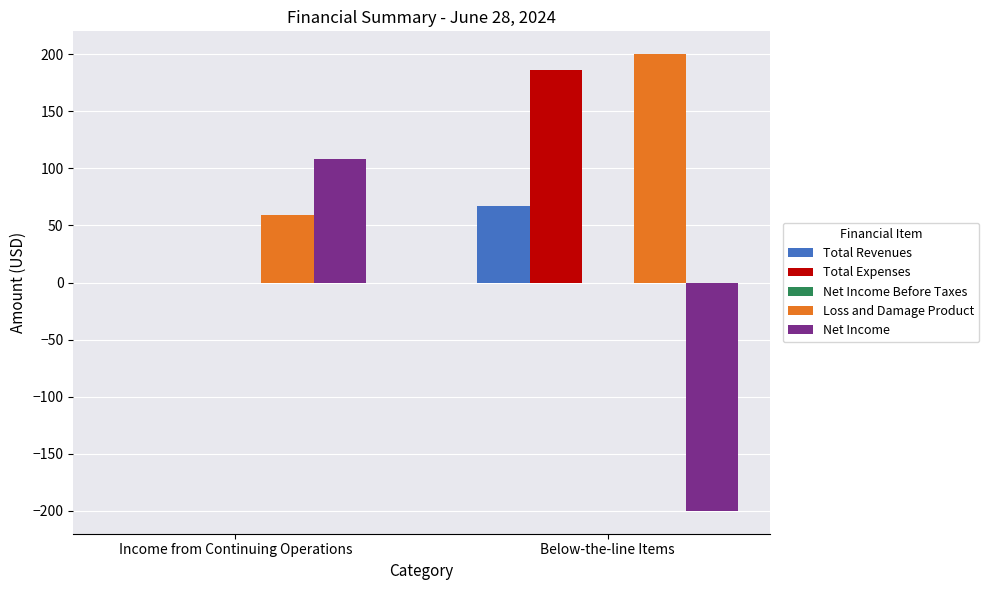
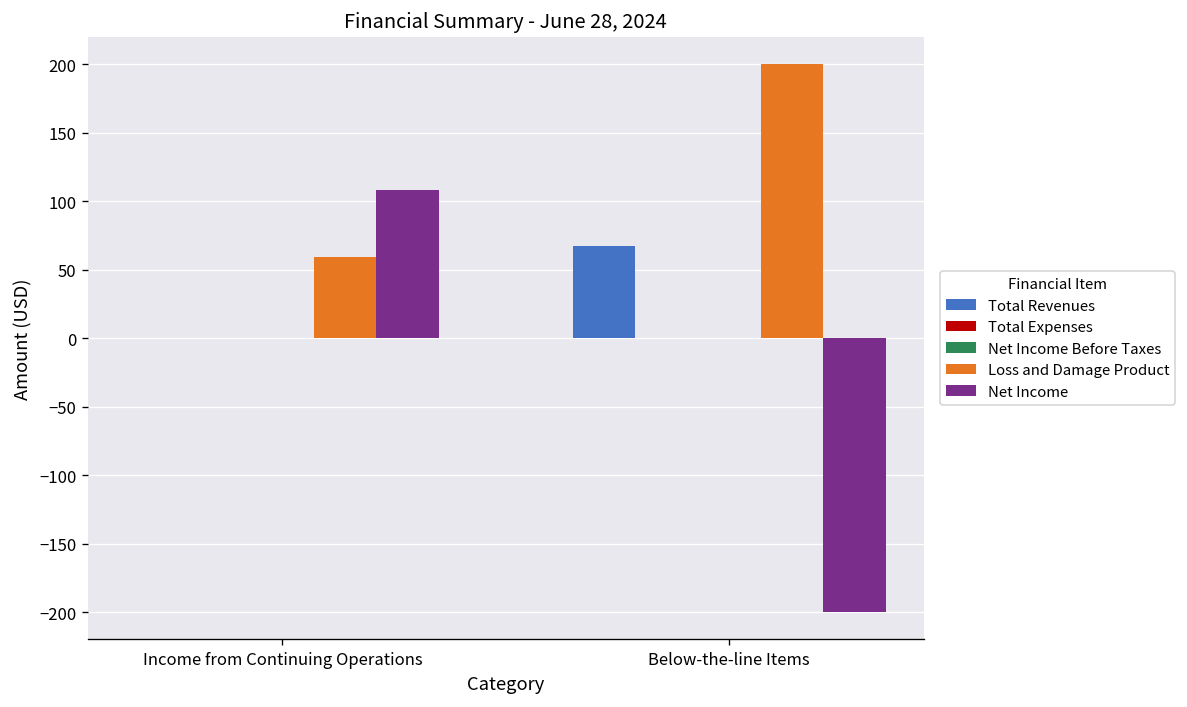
  {
    "Total Revenues": {
      "Income from Continuing Operations": 0,
      "Below-the-line Items": 67
    },
    "Total Expenses": {
      "Income from Continuing Operations": 0,
-     "Below-the-line Items": 186
+     "Below-the-line Items": 0
    },
    "Net Income Before Taxes": {
      "Income from Continuing Operations": 0,
      "Below-the-line Items": 0
    },
    "Loss and Damage Product": {
      "Income from Continuing Operations": 59,
      "Below-the-line Items": 200
    },
    "Net Income": {
      "Income from Continuing Operations": 108,
      "Below-the-line Items": -200
    }
  }
